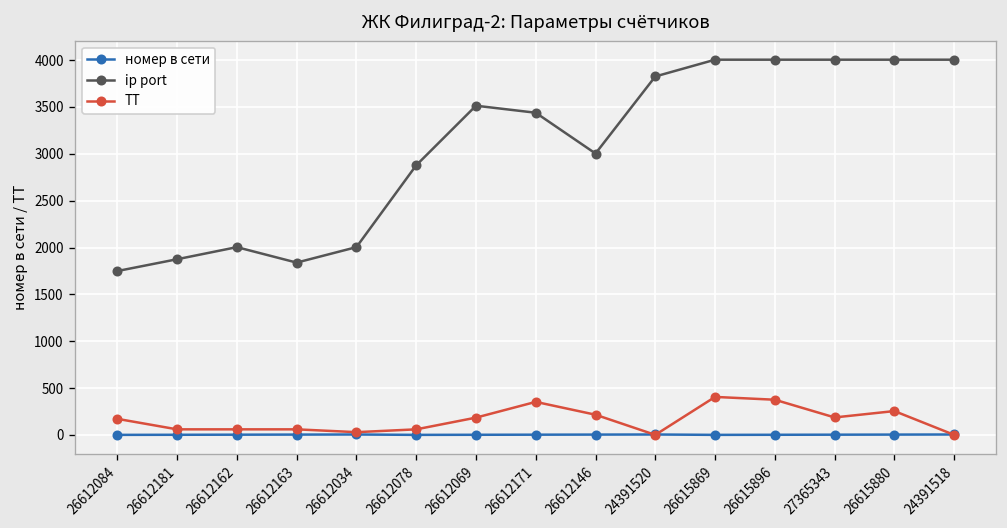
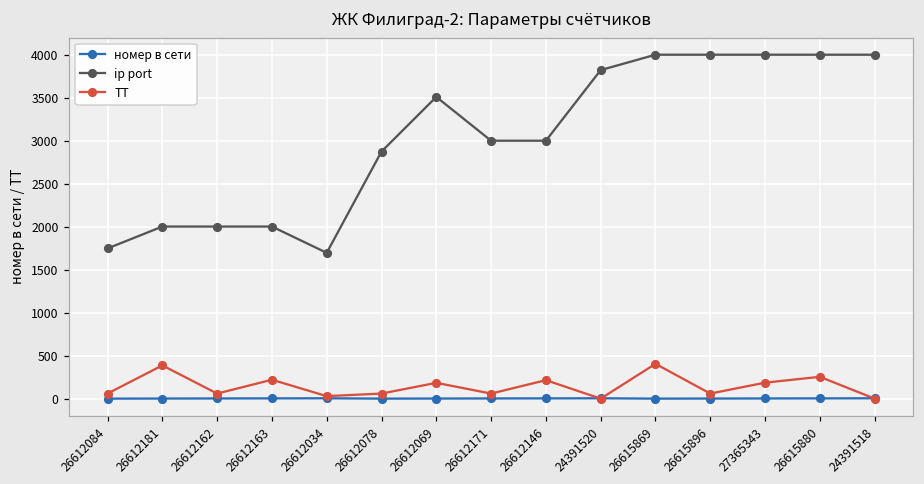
  {
    "номер в сети": {
      "26612084": 0,
      "26612181": 0,
      "26612162": 0,
      "26612163": 0,
      "26612078": 0,
      "26612069": 0,
      "26612171": 0,
      "26612146": 0,
      "26615869": 0,
      "26615896": 0,
      "27365343": 0,
      "26615880": 0
    },
    "ip port": {
      "26612084": 1700,
-     "26612181": 1900,
+     "26612181": 2000,
      "26612162": 2000,
-     "26612163": 1800,
-     "26612034": 2000,
+     "26612163": 2000,
+     "26612034": 1700,
      "26612078": 2900,
      "26612069": 3500,
-     "26612171": 3400,
+     "26612171": 3000,
      "26612146": 3000,
      "24391520": 3800,
      "26615869": 4000,
      "26615896": 4000,
      "27365343": 4000,
      "26615880": 4000,
      "24391518": 4000
    },
    "ТТ": {
-     "26612084": 200,
-     "26612181": 100,
+     "26612084": 100,
+     "26612181": 400,
      "26612162": 100,
-     "26612163": 100,
+     "26612163": 200,
      "26612078": 100,
      "26612069": 200,
-     "26612171": 400,
+     "26612171": 100,
      "26612146": 200,
      "26615869": 400,
-     "26615896": 400,
+     "26615896": 100,
      "27365343": 200,
      "26615880": 300
    }
  }
